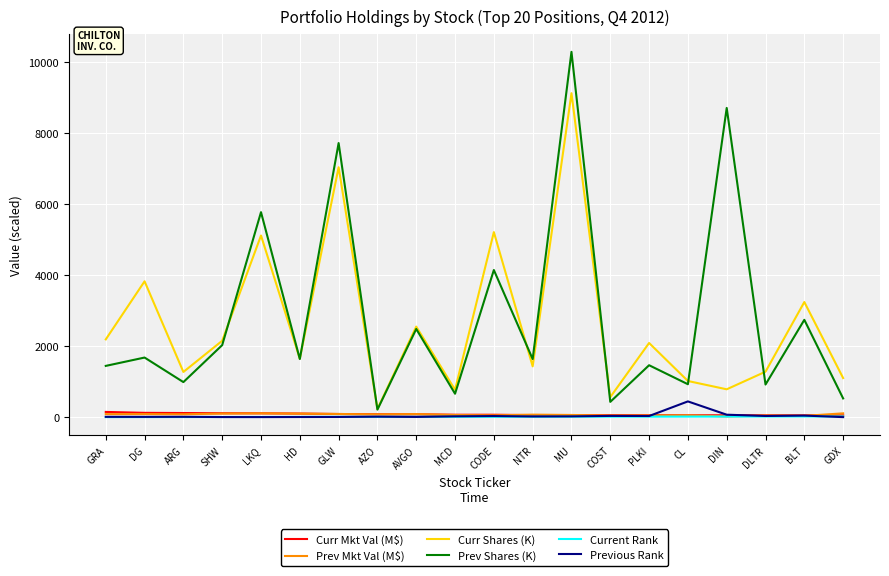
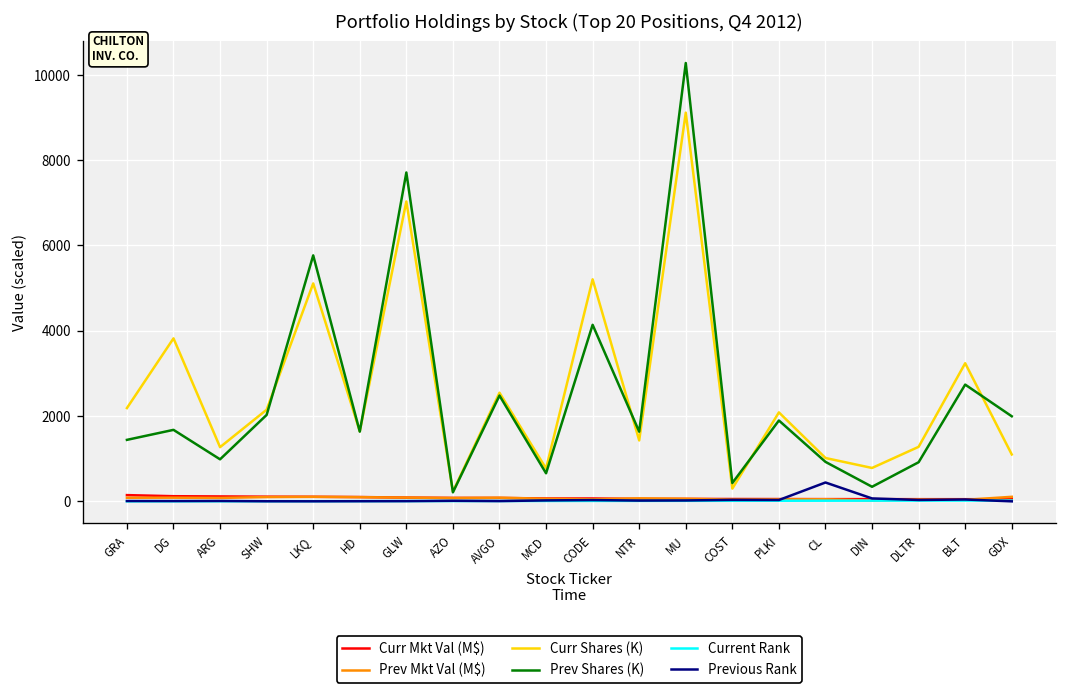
  {
    "Curr Shares (K)": {
      "GRA": 2200,
      "DG": 3800,
      "ARG": 1300,
      "SHW": 2100,
      "LKQ": 5100,
      "GLW": 7000,
      "MCD": 800,
      "CODE": 5200,
      "NTR": 1400,
      "MU": 9100,
-     "COST": 600,
+     "COST": 300,
      "PLKI": 2100,
      "CL": 1000,
      "DIN": 800,
      "DLTR": 1300,
      "BLT": 3200,
      "GDX": 1100
    },
    "Prev Shares (K)": {
      "GRA": 1400,
      "DG": 1700,
      "ARG": 1000,
      "SHW": 2000,
      "LKQ": 5800,
      "GLW": 7700,
      "MCD": 700,
      "CODE": 4100,
      "NTR": 1600,
      "MU": 10300,
      "COST": 400,
-     "PLKI": 1500,
+     "PLKI": 1900,
      "CL": 900,
-     "DIN": 8700,
+     "DIN": 300,
      "DLTR": 900,
      "BLT": 2700,
-     "GDX": 500
+     "GDX": 2000
    },
    "Previous Rank": {
      "CL": 400
    }
  }
